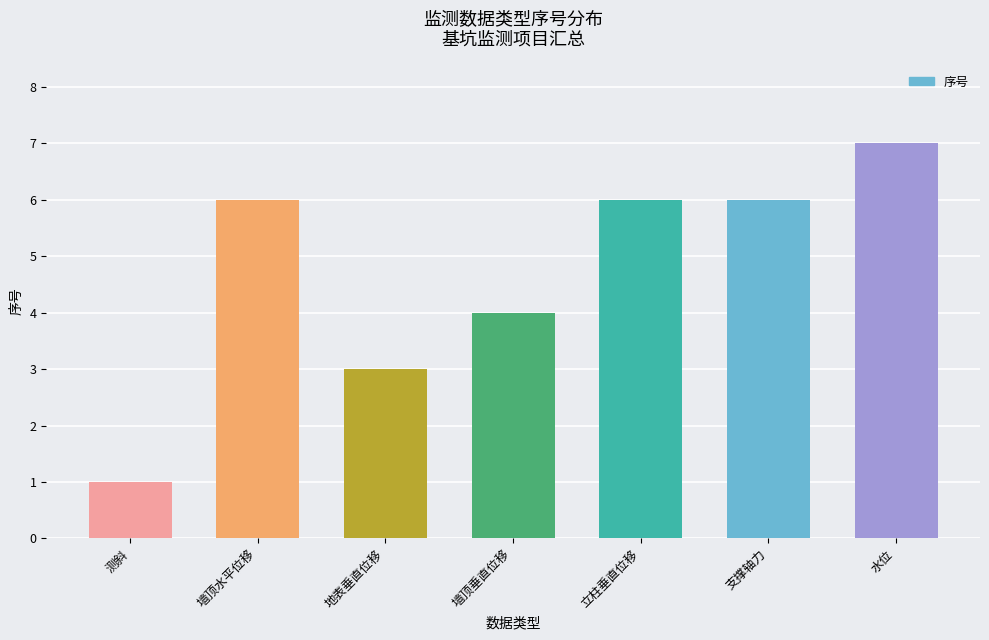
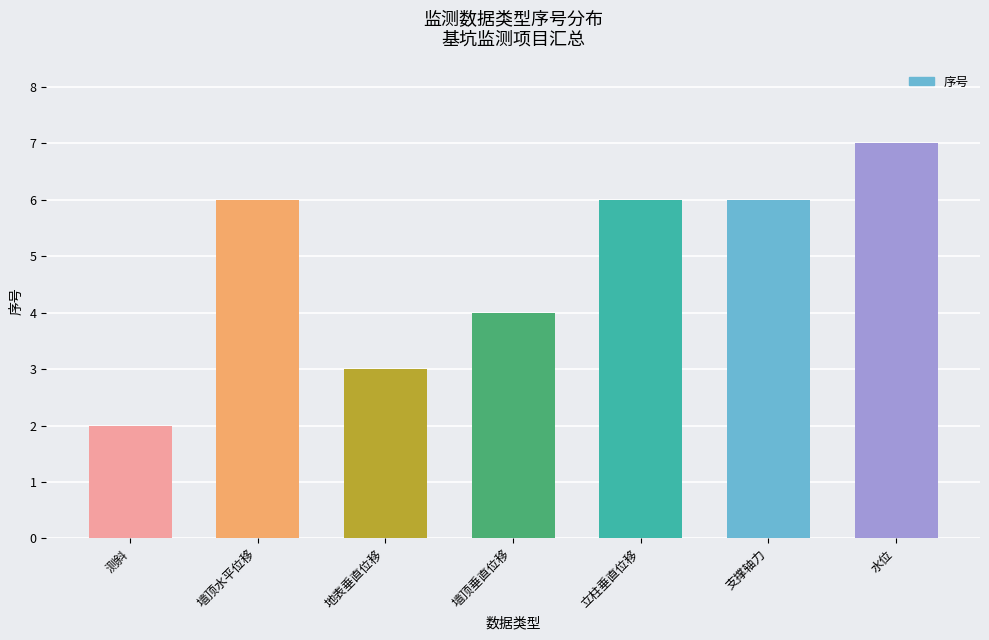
  {
-   "测斜": 1,
+   "测斜": 2,
    "墙顶水平位移": 6,
    "地表垂直位移": 3,
    "墙顶垂直位移": 4,
    "立柱垂直位移": 6,
    "支撑轴力": 6,
    "水位": 7
  }
